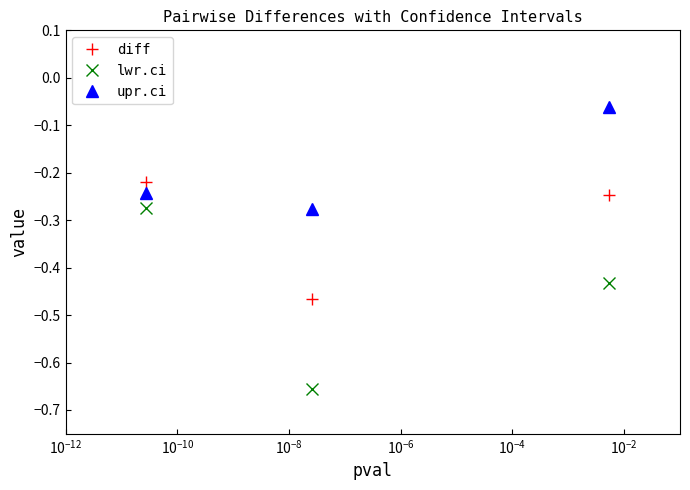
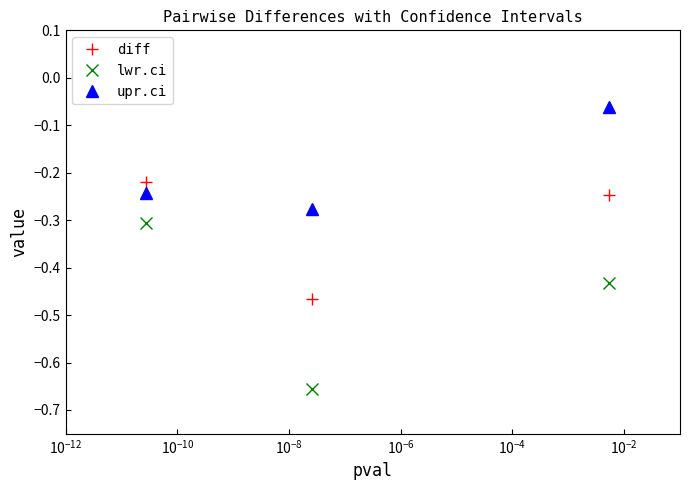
  {
    "diff": {
      "10^-12": -0.22
    },
    "lwr.ci": {
-     "10^-12": -0.28
+     "10^-12": -0.31
    },
    "upr.ci": {
      "10^-12": -0.24
    }
  }
